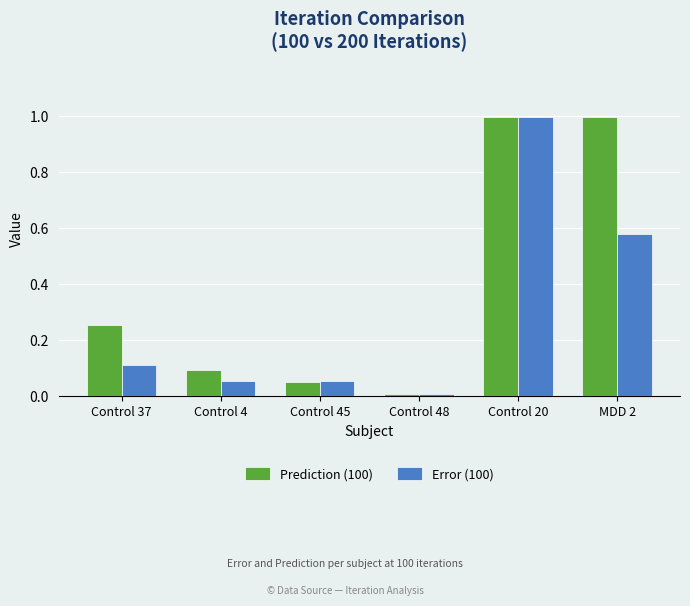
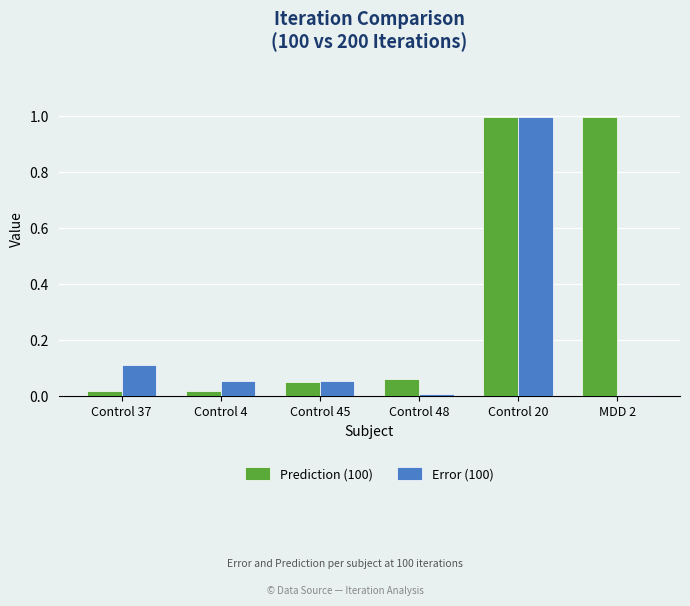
  {
    "Prediction (100)": {
-     "Control 37": 0.25,
-     "Control 4": 0.09,
+     "Control 37": 0.02,
+     "Control 4": 0.02,
      "Control 45": 0.05,
-     "Control 48": 0.01,
+     "Control 48": 0.06,
      "Control 20": 1.00,
      "MDD 2": 1.00
    },
    "Error (100)": {
      "Control 37": 0.11,
      "Control 4": 0.05,
      "Control 45": 0.05,
      "Control 20": 1.00,
-     "MDD 2": 0.58
+     "MDD 2": 0.00
    }
  }
